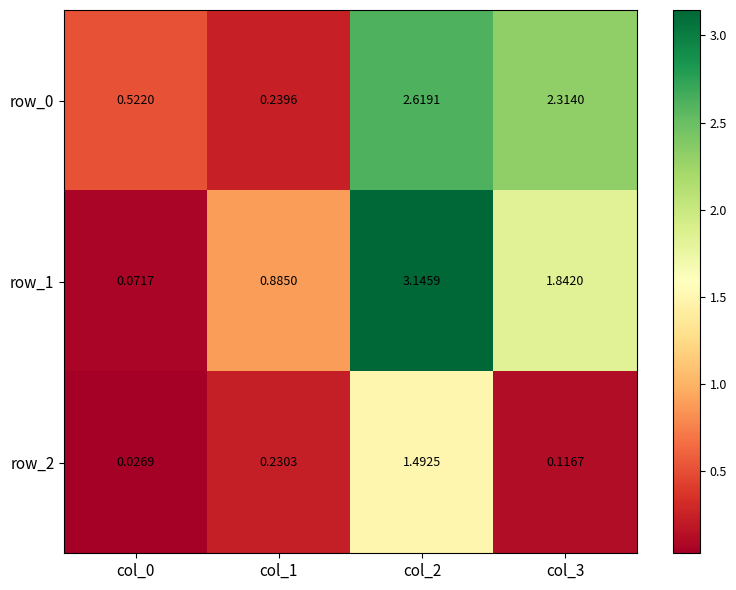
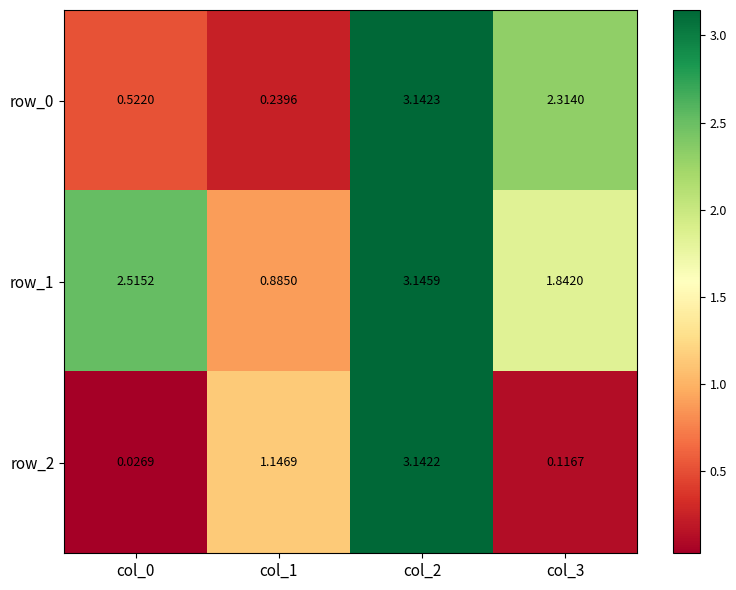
  {
    "row_0": {
      "col_0": 0.5220,
      "col_1": 0.2396,
-     "col_2": 2.6191,
+     "col_2": 3.1423,
      "col_3": 2.3140
    },
    "row_1": {
-     "col_0": 0.0717,
+     "col_0": 2.5152,
      "col_1": 0.8850,
      "col_2": 3.1459,
      "col_3": 1.8420
    },
    "row_2": {
      "col_0": 0.0269,
-     "col_1": 0.2303,
-     "col_2": 1.4925,
+     "col_1": 1.1469,
+     "col_2": 3.1422,
      "col_3": 0.1167
    }
  }
